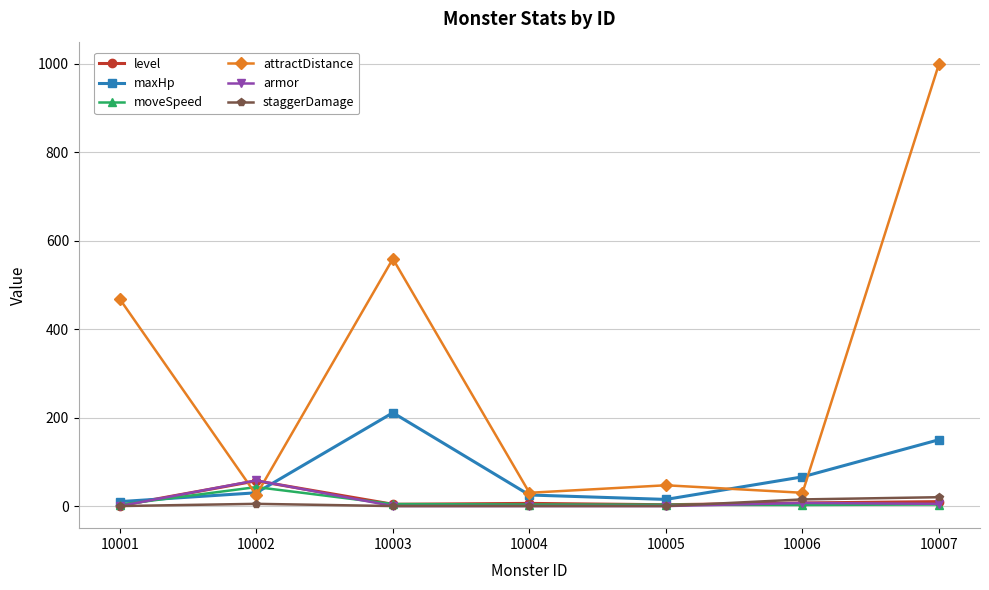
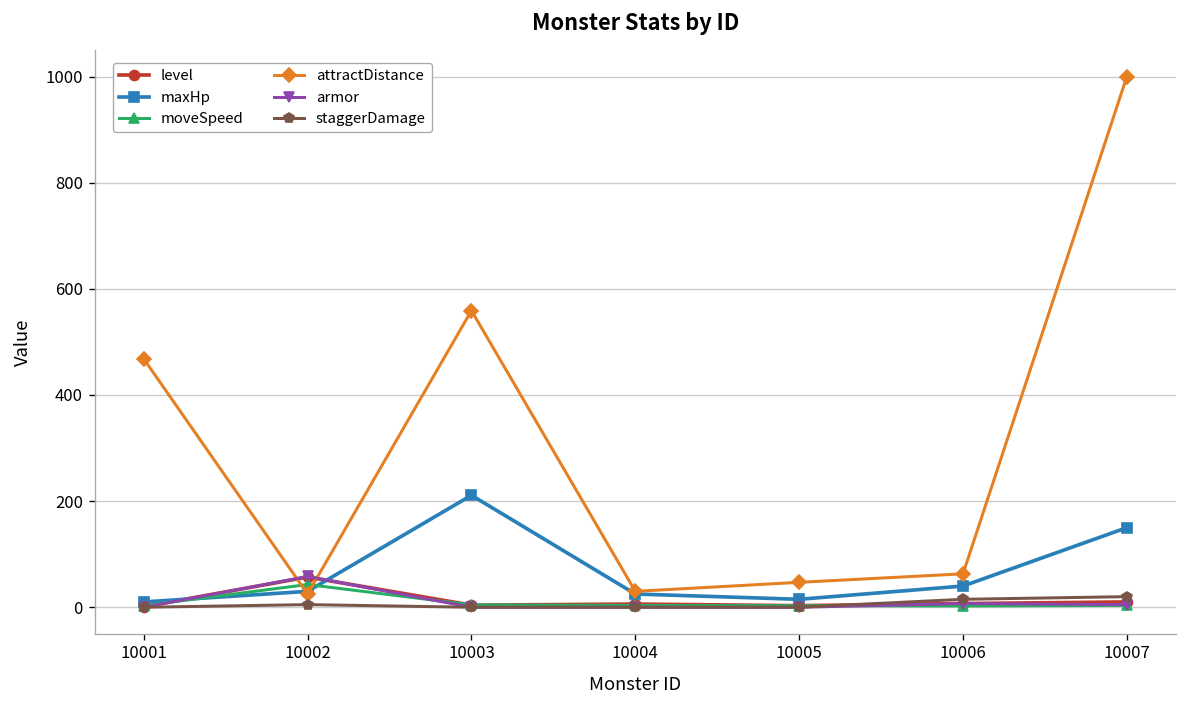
  {
    "maxHp": {
      "10001": 10,
      "10003": 210,
      "10005": 20,
-     "10006": 70,
+     "10006": 40,
      "10007": 150
    },
    "moveSpeed": {
      "10002": 40
    },
    "attractDistance": {
      "10001": 470,
      "10003": 560,
      "10005": 50,
-     "10006": 30,
+     "10006": 60,
      "10007": 1000
    },
    "staggerDamage": {
      "10002": 10,
      "10006": 20,
      "10007": 20
    }
  }
